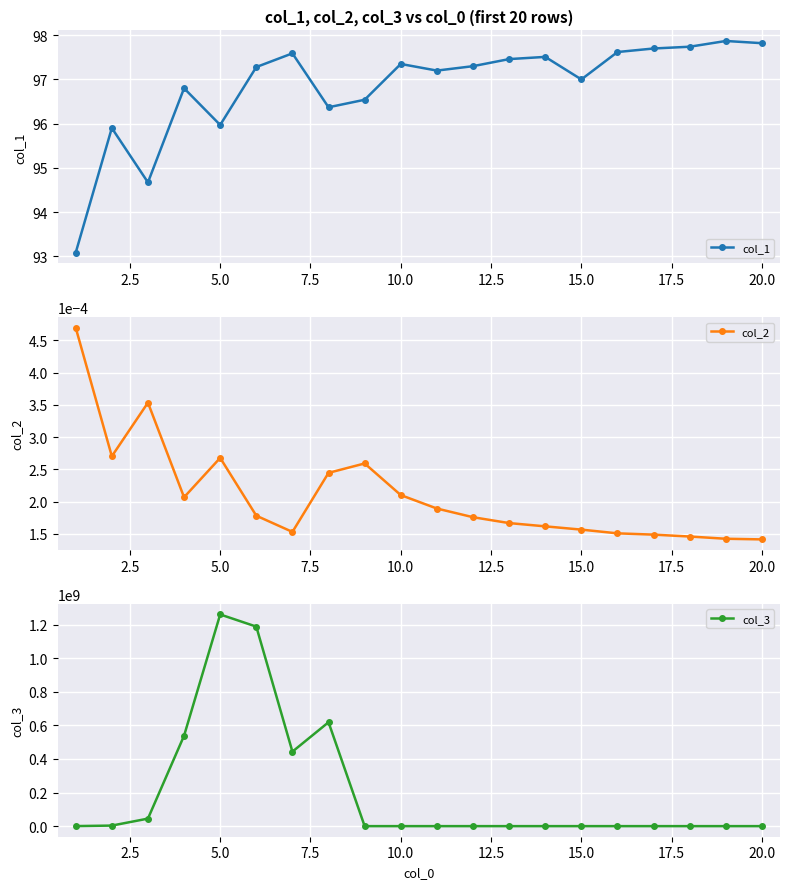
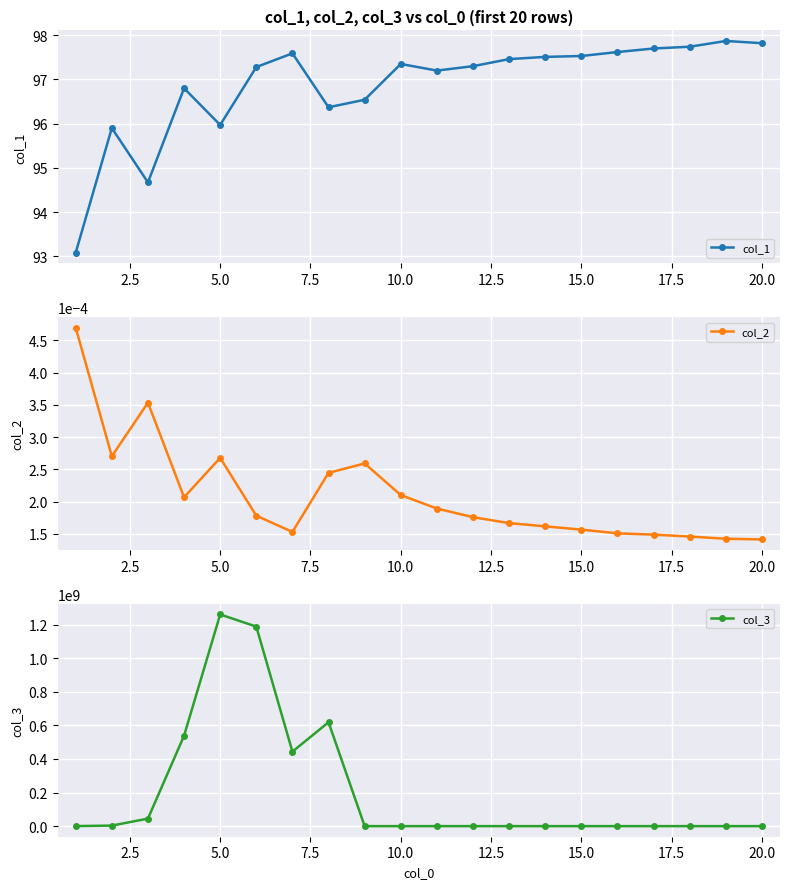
  {
    "col_1, col_2, col_3 vs col_0 (first 20 rows)": {
      "5.0": 96.0,
      "10.0": 97.4,
-     "15.0": 97.0,
+     "15.0": 97.5,
      "20.0": 97.8
    }
  }
